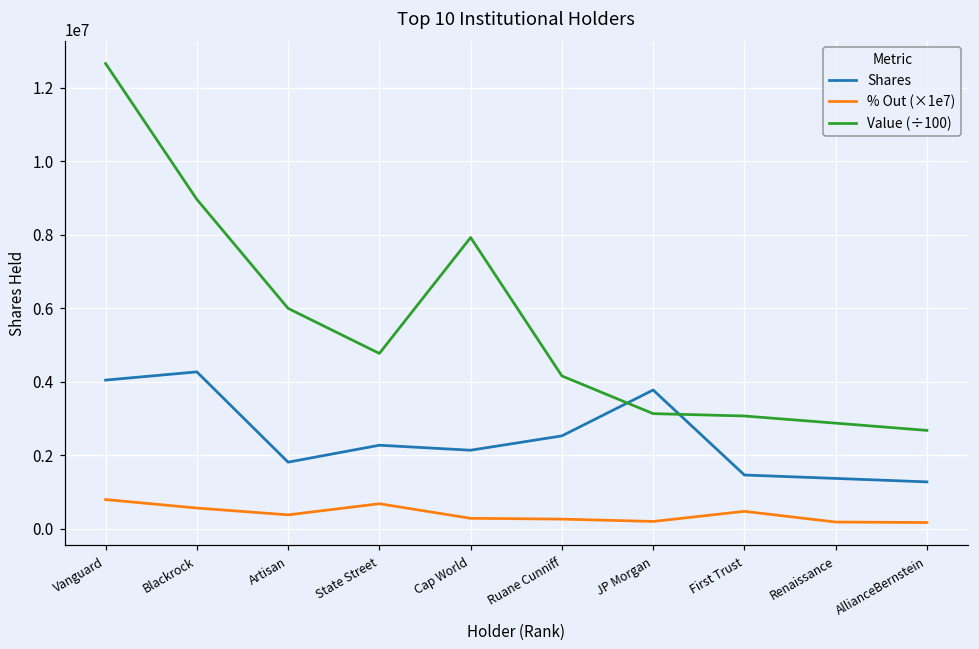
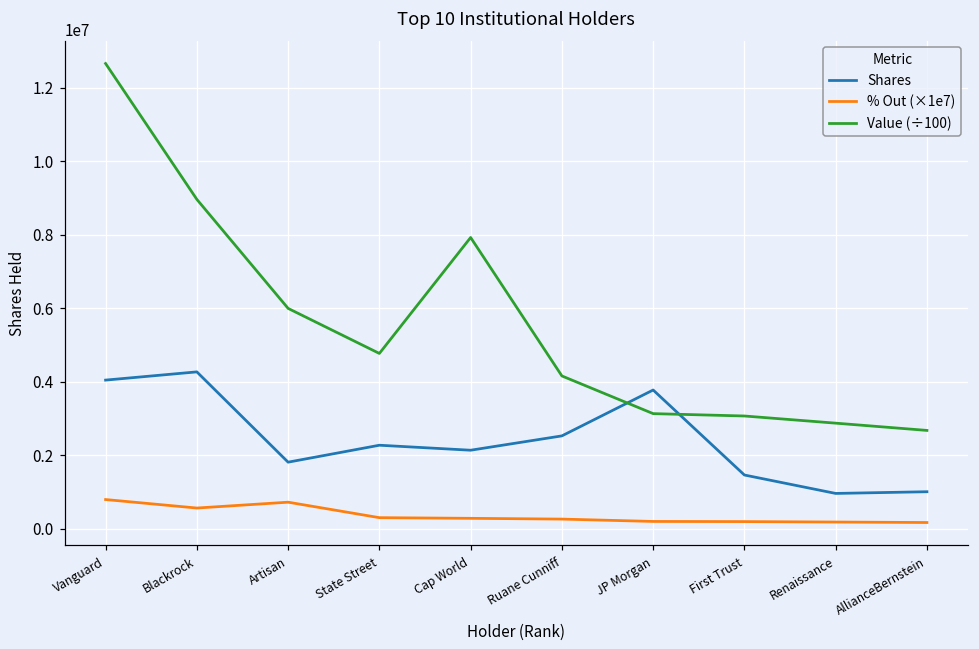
  {
    "Shares": {
      "Vanguard": 4000000,
      "Blackrock": 4300000,
      "Artisan": 1800000,
      "State Street": 2300000,
      "Cap World": 2100000,
      "Ruane Cunniff": 2500000,
      "JP Morgan": 3800000,
      "First Trust": 1500000,
-     "Renaissance": 1400000,
-     "AllianceBernstein": 1300000
+     "Renaissance": 1000000,
+     "AllianceBernstein": 1000000
    },
    "% Out (×1e7)": {
      "Vanguard": 800000,
      "Blackrock": 600000,
-     "Artisan": 400000,
-     "State Street": 700000,
+     "Artisan": 700000,
+     "State Street": 300000,
      "Cap World": 300000,
      "Ruane Cunniff": 300000,
      "JP Morgan": 200000,
-     "First Trust": 500000,
+     "First Trust": 200000,
      "Renaissance": 200000,
      "AllianceBernstein": 200000
    },
    "Value (÷100)": {
      "Vanguard": 12700000,
      "Blackrock": 9000000,
      "Artisan": 6000000,
      "State Street": 4800000,
      "Cap World": 7900000,
      "Ruane Cunniff": 4200000,
      "JP Morgan": 3100000,
      "First Trust": 3100000,
      "Renaissance": 2900000,
      "AllianceBernstein": 2700000
    }
  }
